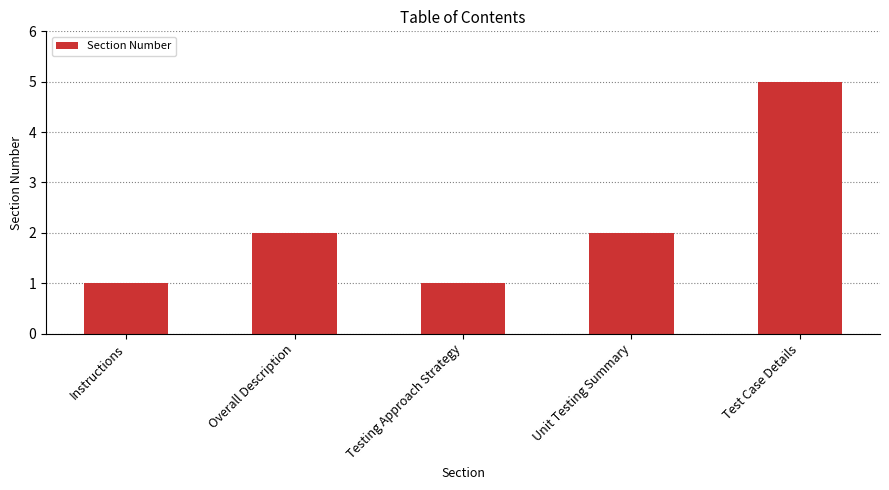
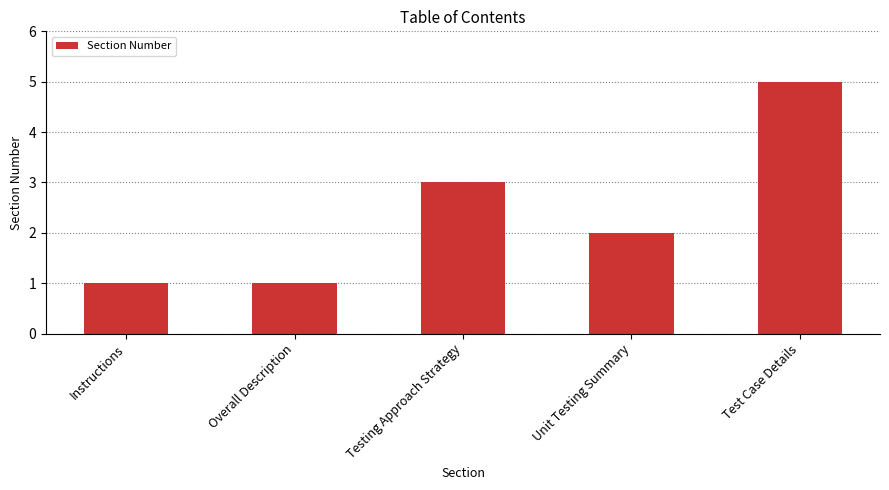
  {
    "Instructions": 1,
-   "Overall Description": 2,
-   "Testing Approach Strategy": 1,
+   "Overall Description": 1,
+   "Testing Approach Strategy": 3,
    "Unit Testing Summary": 2,
    "Test Case Details": 5
  }
